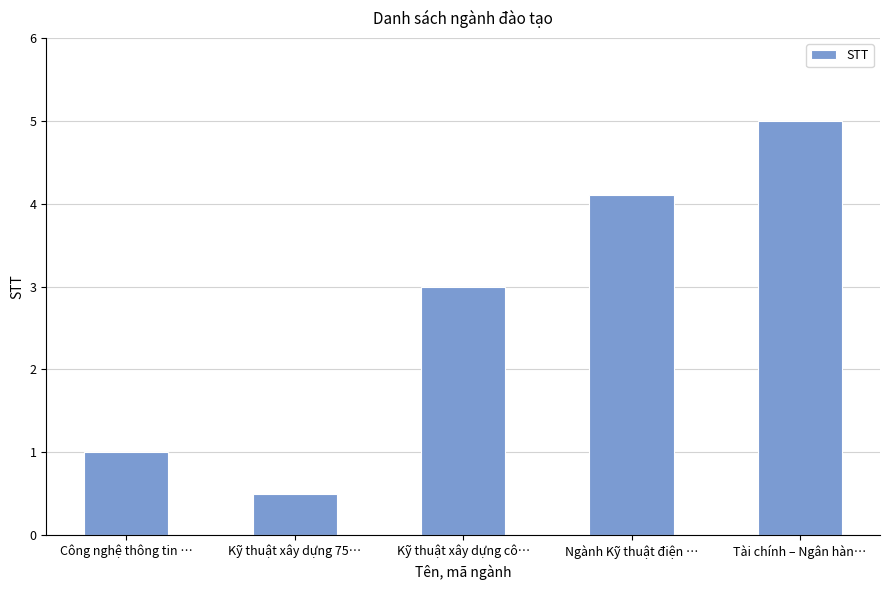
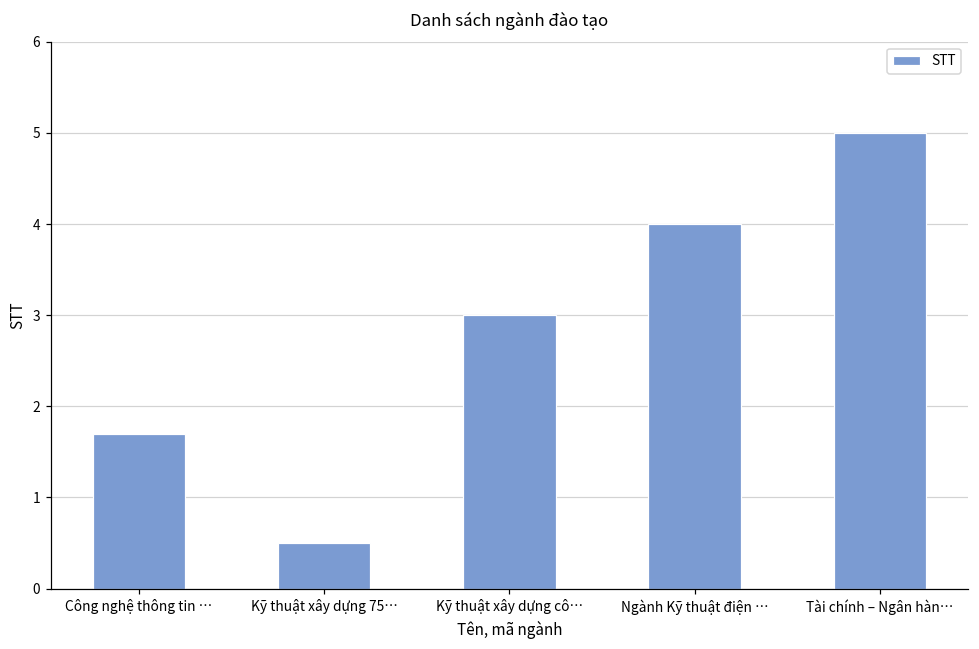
  {
-   "Công nghệ thông tin …": 1.0,
+   "Công nghệ thông tin …": 1.7,
    "Kỹ thuật xây dựng 75…": 0.5,
    "Kỹ thuật xây dựng cô…": 3.0,
-   "Ngành Kỹ thuật điện …": 4.1,
+   "Ngành Kỹ thuật điện …": 4.0,
    "Tài chính – Ngân hàn…": 5.0
  }
